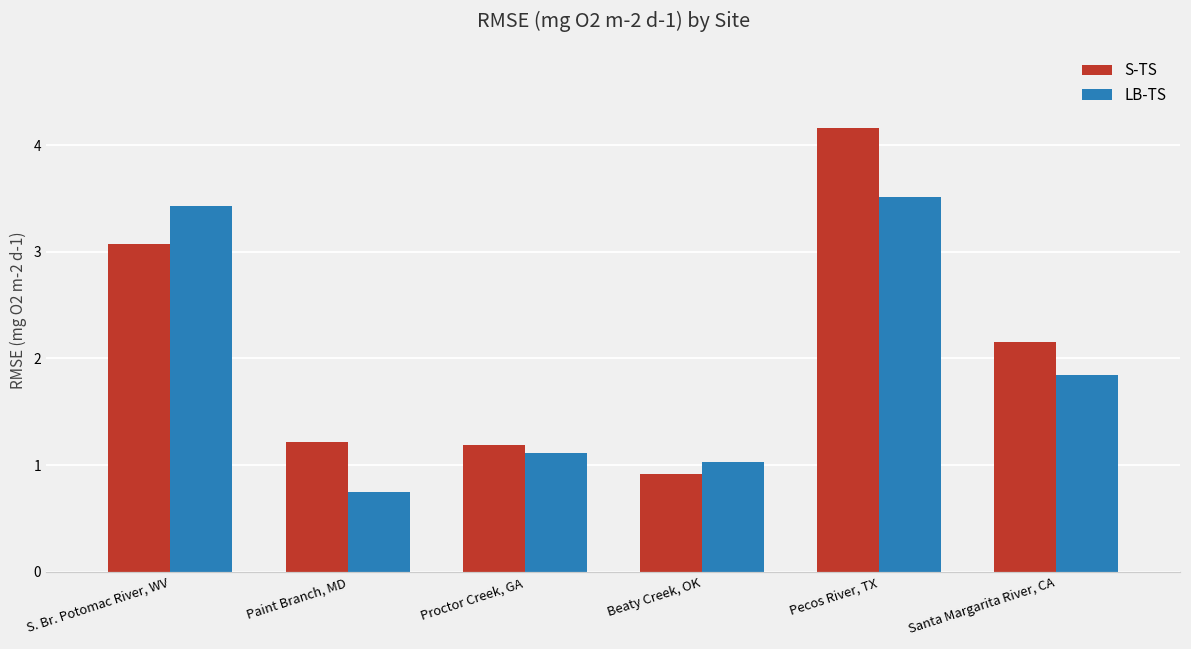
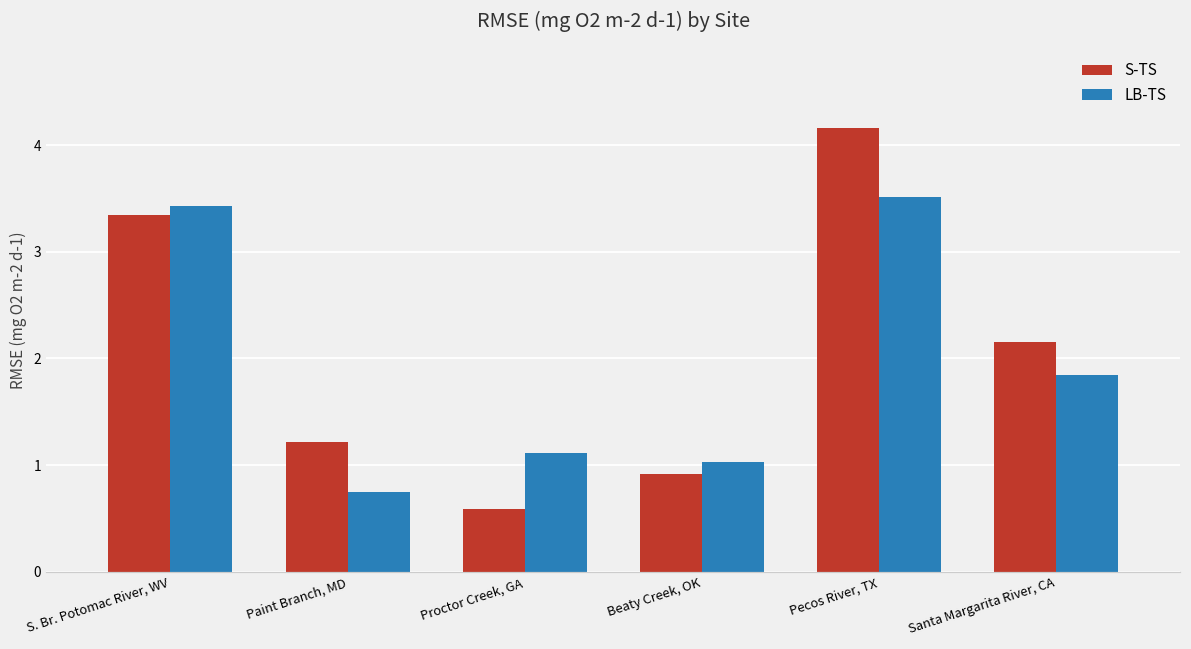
  {
    "S-TS": {
-     "S. Br. Potomac River, WV": 3.1,
+     "S. Br. Potomac River, WV": 3.3,
      "Paint Branch, MD": 1.2,
-     "Proctor Creek, GA": 1.2,
+     "Proctor Creek, GA": 0.6,
      "Beaty Creek, OK": 0.9,
      "Pecos River, TX": 4.2,
      "Santa Margarita River, CA": 2.1
    },
    "LB-TS": {
      "S. Br. Potomac River, WV": 3.4,
      "Paint Branch, MD": 0.8,
      "Proctor Creek, GA": 1.1,
      "Beaty Creek, OK": 1.0,
      "Pecos River, TX": 3.5,
      "Santa Margarita River, CA": 1.8
    }
  }
